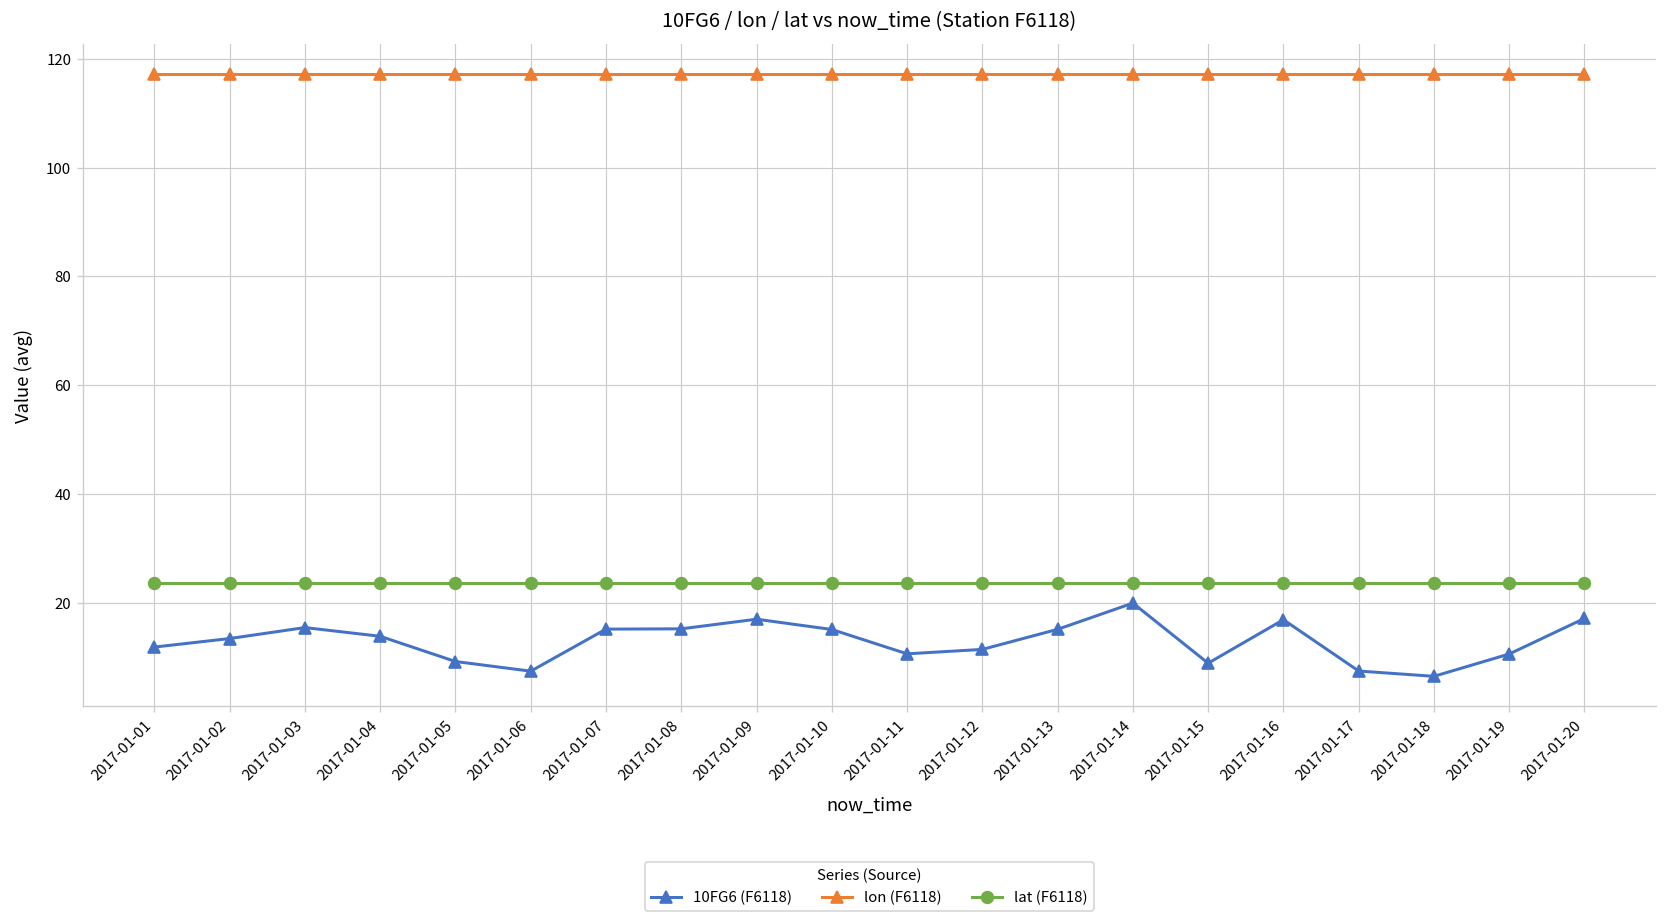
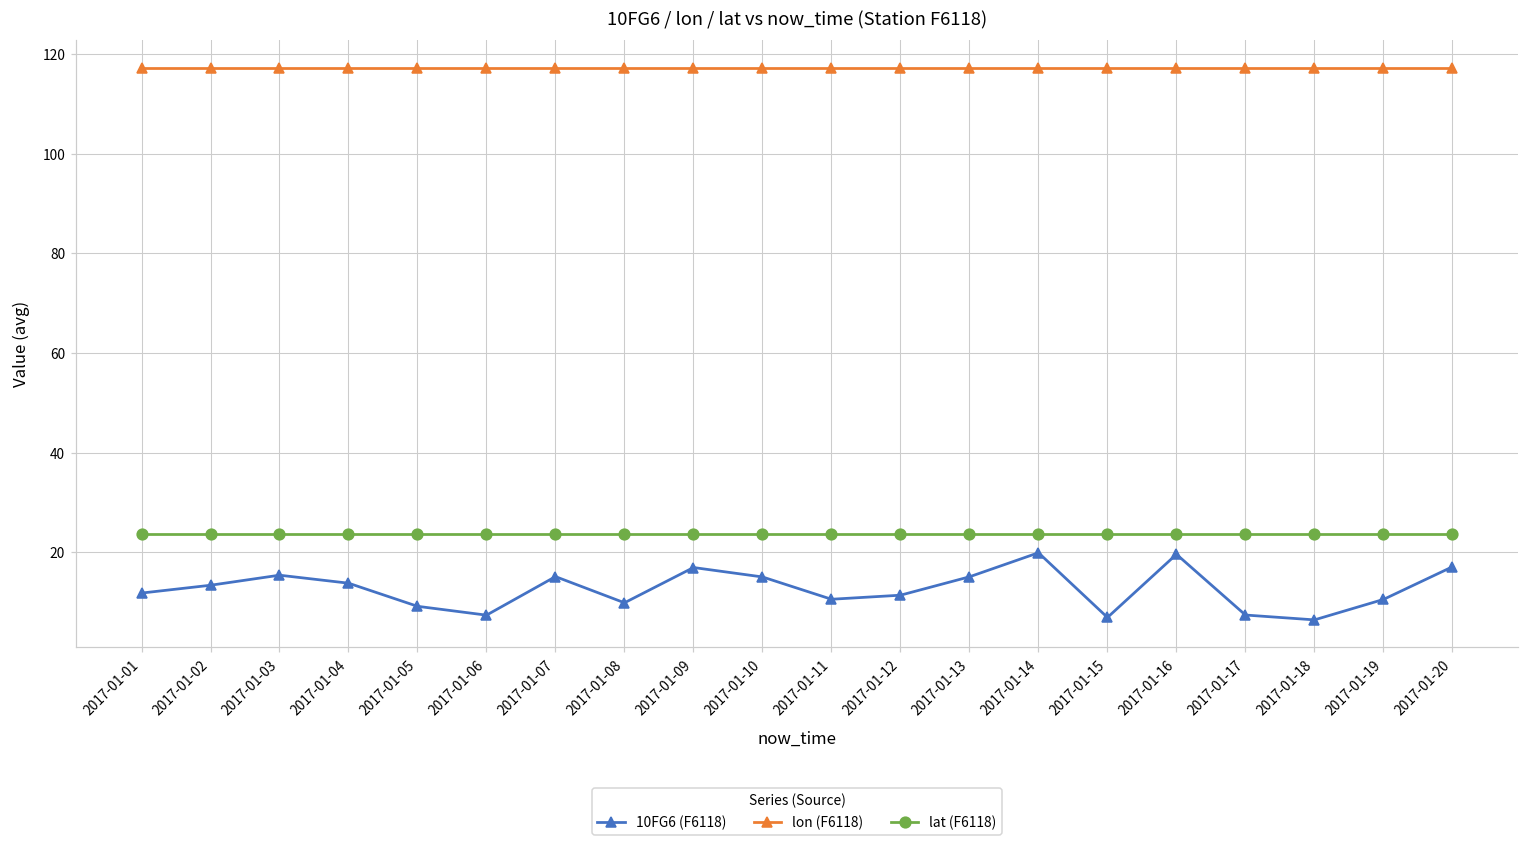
  {
    "10FG6 (F6118)": {
      "2017-01-01": 12,
      "2017-01-02": 13,
      "2017-01-03": 15,
      "2017-01-04": 14,
      "2017-01-05": 9,
      "2017-01-06": 7,
      "2017-01-07": 15,
-     "2017-01-08": 15,
+     "2017-01-08": 10,
      "2017-01-09": 17,
      "2017-01-10": 15,
      "2017-01-11": 11,
      "2017-01-12": 11,
      "2017-01-13": 15,
      "2017-01-14": 20,
-     "2017-01-15": 9,
-     "2017-01-16": 17,
+     "2017-01-15": 7,
+     "2017-01-16": 20,
      "2017-01-17": 7,
      "2017-01-18": 6,
      "2017-01-19": 11,
      "2017-01-20": 17
    },
    "lon (F6118)": {
      "2017-01-01": 117,
      "2017-01-02": 117,
      "2017-01-03": 117,
      "2017-01-04": 117,
      "2017-01-05": 117,
      "2017-01-06": 117,
      "2017-01-07": 117,
      "2017-01-08": 117,
      "2017-01-09": 117,
      "2017-01-10": 117,
      "2017-01-11": 117,
      "2017-01-12": 117,
      "2017-01-13": 117,
      "2017-01-14": 117,
      "2017-01-15": 117,
      "2017-01-16": 117,
      "2017-01-17": 117,
      "2017-01-18": 117,
      "2017-01-19": 117,
      "2017-01-20": 117
    },
    "lat (F6118)": {
      "2017-01-01": 24,
      "2017-01-02": 24,
      "2017-01-03": 24,
      "2017-01-04": 24,
      "2017-01-05": 24,
      "2017-01-06": 24,
      "2017-01-07": 24,
      "2017-01-08": 24,
      "2017-01-09": 24,
      "2017-01-10": 24,
      "2017-01-11": 24,
      "2017-01-12": 24,
      "2017-01-13": 24,
      "2017-01-14": 24,
      "2017-01-15": 24,
      "2017-01-16": 24,
      "2017-01-17": 24,
      "2017-01-18": 24,
      "2017-01-19": 24,
      "2017-01-20": 24
    }
  }
